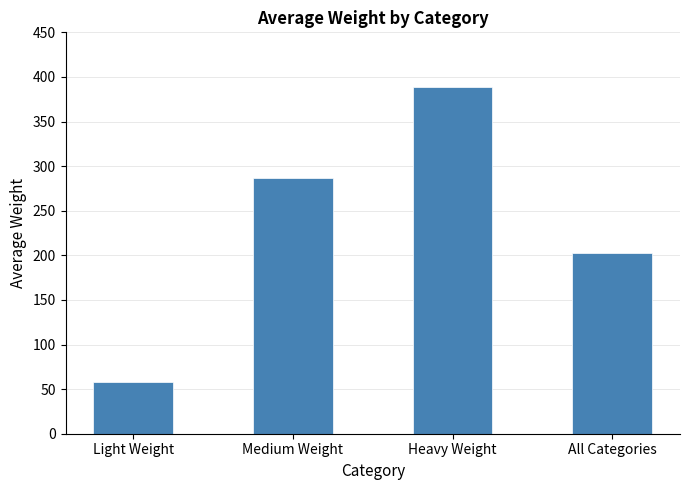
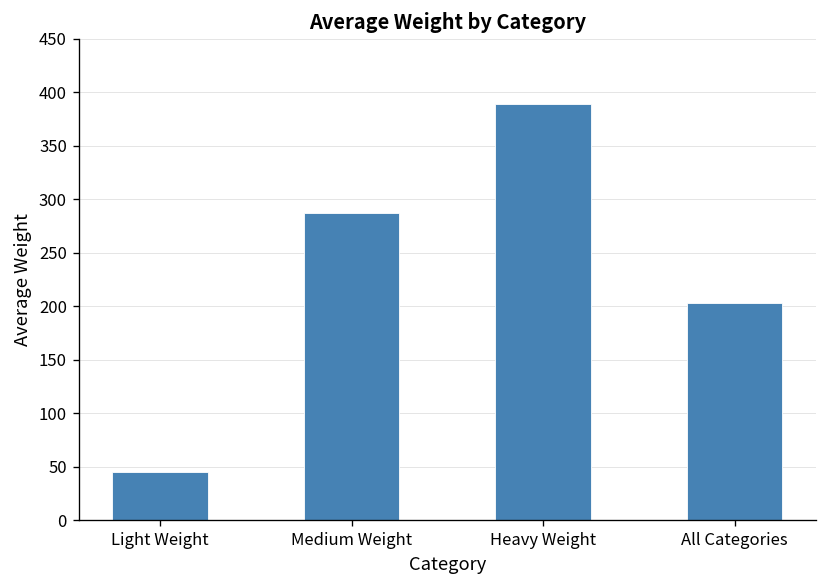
  {
-   "Light Weight": 60,
+   "Light Weight": 50,
    "Medium Weight": 290,
    "Heavy Weight": 390,
    "All Categories": 200
  }
